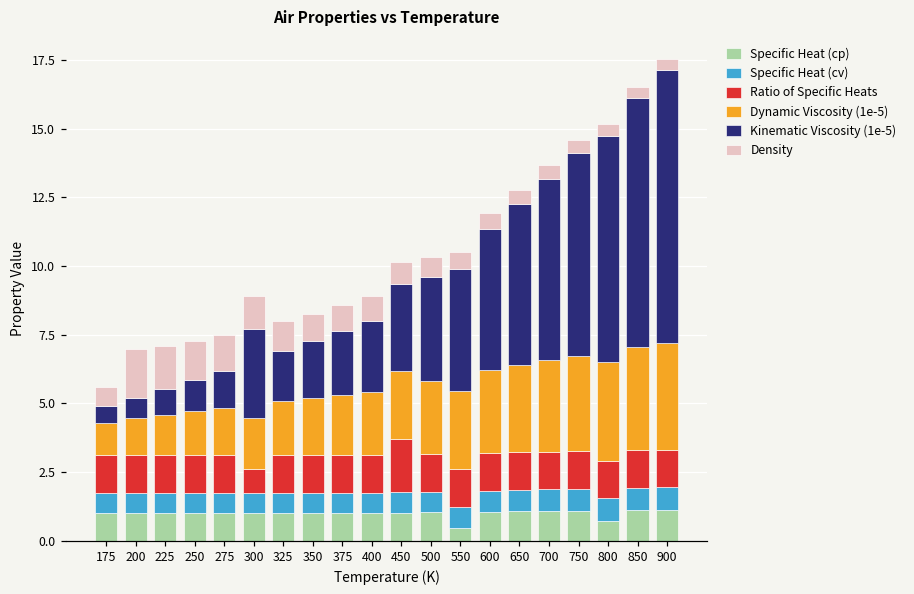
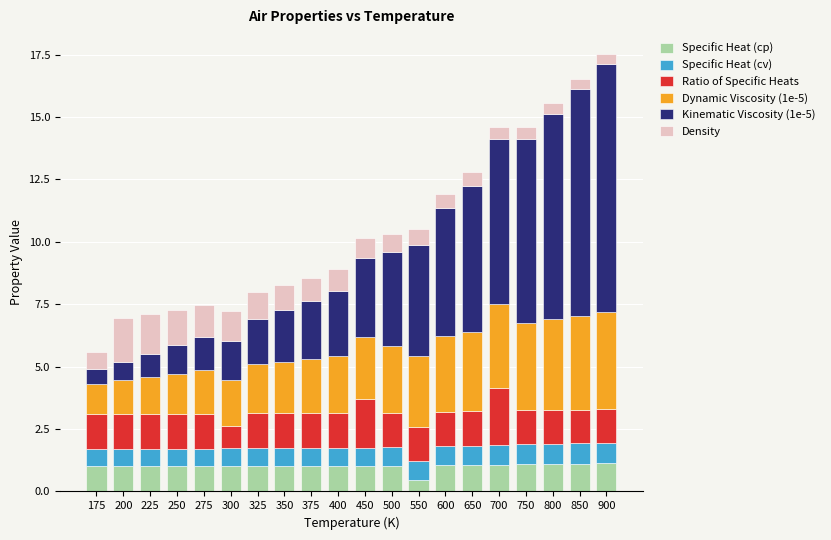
  {
    "Specific Heat (cp)": {
      "175": 1.0,
      "200": 1.0,
      "225": 1.0,
      "250": 1.0,
      "275": 1.0,
      "300": 1.0,
      "325": 1.0,
      "350": 1.0,
      "375": 1.0,
      "400": 1.0,
      "450": 1.0,
      "500": 1.0,
      "550": 0.5,
      "600": 1.1,
      "650": 1.1,
      "700": 1.1,
      "750": 1.1,
-     "800": 0.7,
+     "800": 1.1,
      "850": 1.1,
      "900": 1.1
    },
    "Specific Heat (cv)": {
      "175": 0.7,
      "200": 0.7,
      "225": 0.7,
      "250": 0.7,
      "275": 0.7,
      "300": 0.7,
      "325": 0.7,
      "350": 0.7,
      "375": 0.7,
      "400": 0.7,
      "450": 0.7,
      "500": 0.7,
      "550": 0.8,
      "600": 0.8,
      "650": 0.8,
      "700": 0.8,
      "750": 0.8,
      "800": 0.8,
      "850": 0.8,
      "900": 0.8
    },
    "Ratio of Specific Heats": {
      "175": 1.4,
      "200": 1.4,
      "225": 1.4,
      "250": 1.4,
      "275": 1.4,
      "300": 0.9,
      "325": 1.4,
      "350": 1.4,
      "375": 1.4,
      "400": 1.4,
      "450": 2.0,
      "500": 1.4,
      "550": 1.4,
      "600": 1.4,
      "650": 1.4,
-     "700": 1.4,
+     "700": 2.3,
      "750": 1.4,
      "800": 1.4,
      "850": 1.3,
      "900": 1.3
    },
    "Dynamic Viscosity (1e-5)": {
      "175": 1.2,
      "200": 1.3,
      "225": 1.5,
      "250": 1.6,
      "275": 1.7,
      "300": 1.8,
      "325": 2.0,
      "350": 2.1,
      "375": 2.2,
      "400": 2.3,
      "450": 2.5,
      "500": 2.7,
      "550": 2.8,
      "600": 3.0,
      "650": 3.2,
      "700": 3.3,
      "750": 3.5,
      "800": 3.6,
      "850": 3.8,
      "900": 3.9
    },
    "Kinematic Viscosity (1e-5)": {
      "175": 0.6,
      "200": 0.8,
      "225": 0.9,
      "250": 1.1,
      "275": 1.3,
-     "300": 3.2,
+     "300": 1.6,
      "325": 1.8,
      "350": 2.1,
      "375": 2.3,
      "400": 2.6,
      "450": 3.2,
      "500": 3.8,
      "550": 4.4,
      "600": 5.1,
      "650": 5.9,
      "700": 6.6,
      "750": 7.4,
      "800": 8.2,
      "850": 9.1,
      "900": 9.9
    },
    "Density": {
      "175": 0.7,
      "200": 1.8,
      "225": 1.6,
      "250": 1.4,
      "275": 1.3,
      "300": 1.2,
      "325": 1.1,
      "350": 1.0,
      "375": 0.9,
      "400": 0.9,
      "450": 0.8,
      "500": 0.7,
      "550": 0.6,
      "600": 0.6,
      "650": 0.5,
      "700": 0.5,
      "750": 0.5,
      "800": 0.4,
      "850": 0.4,
      "900": 0.4
    }
  }
